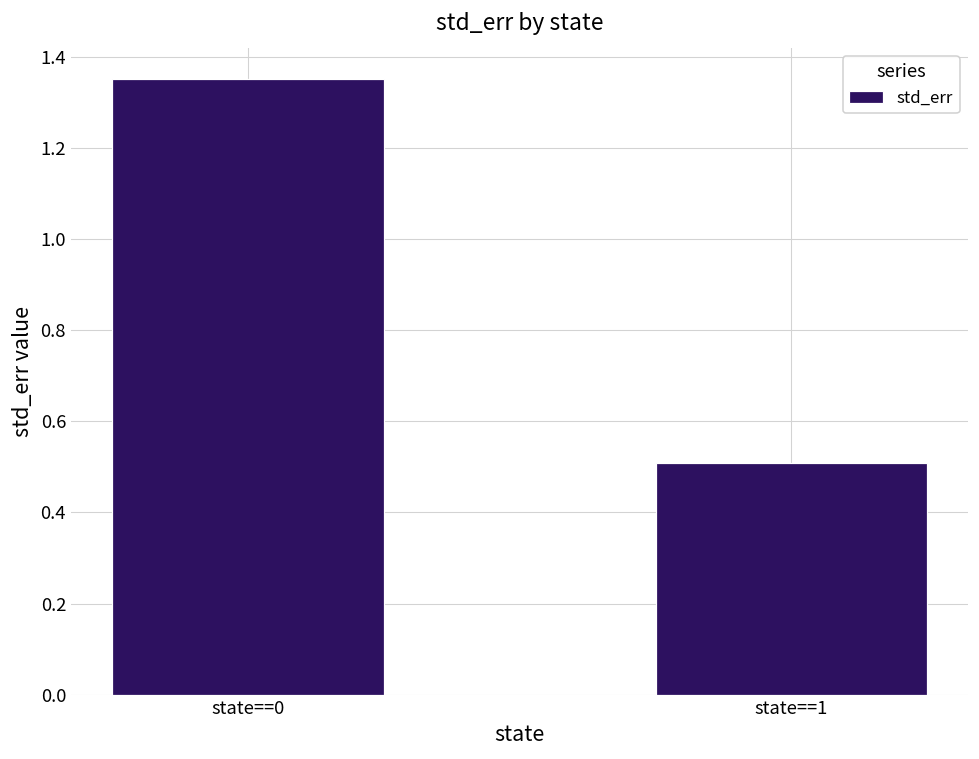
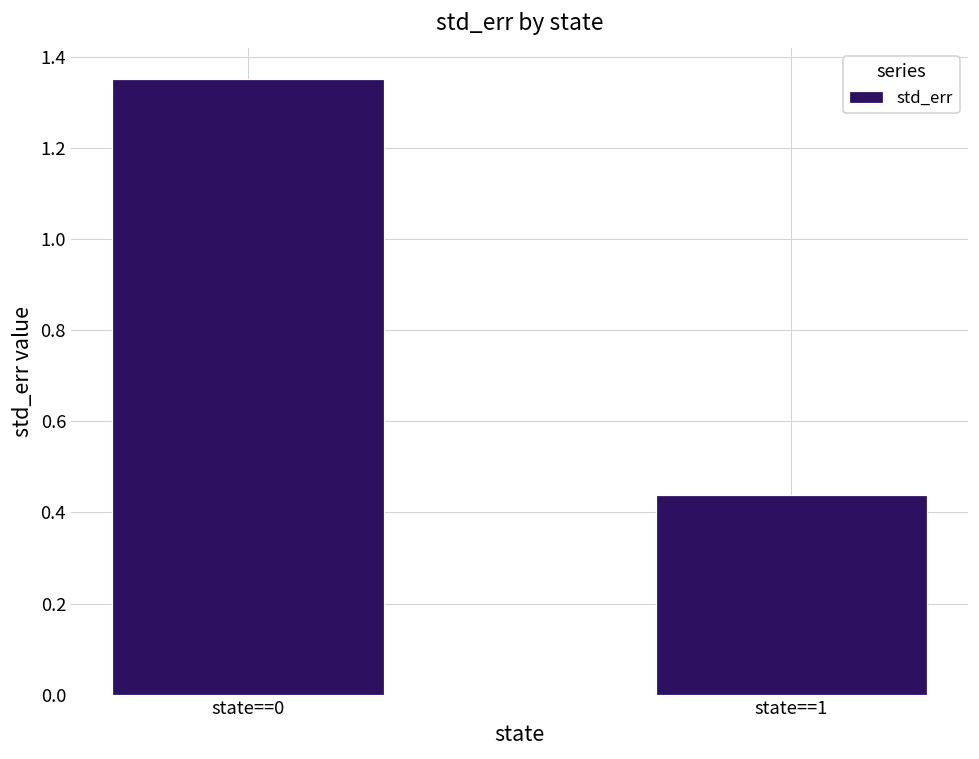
  {
    "state==0": 1.35,
-   "state==1": 0.51
+   "state==1": 0.44
  }
